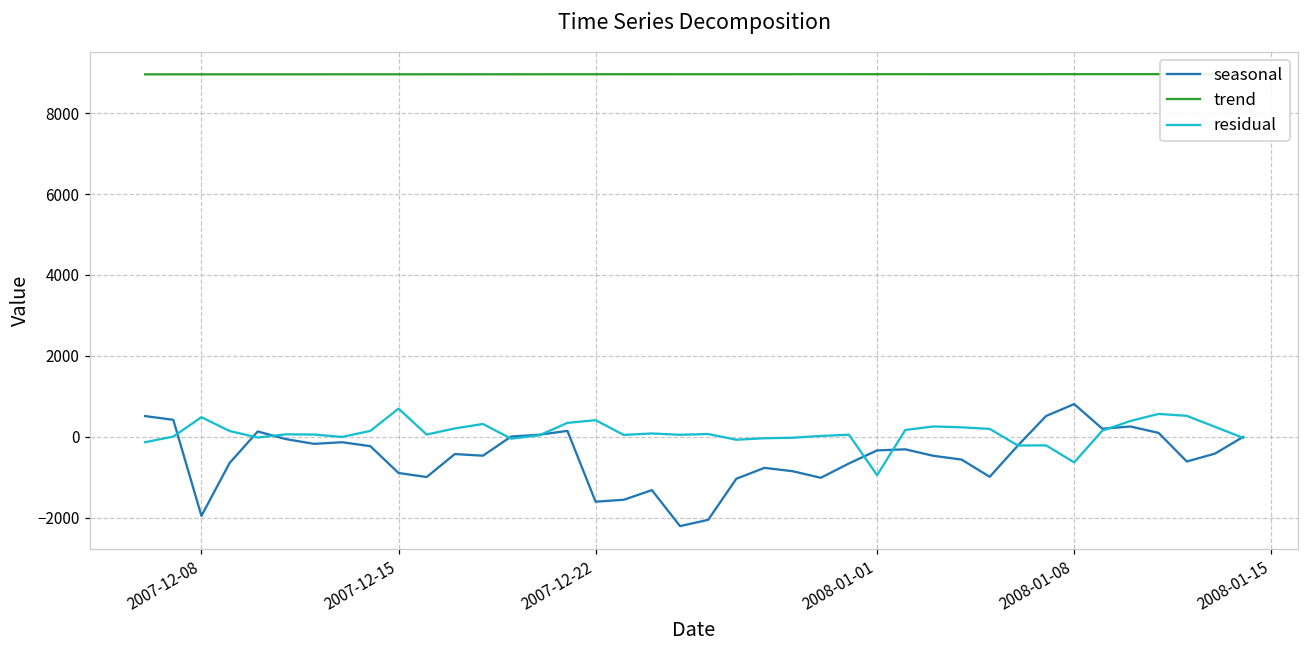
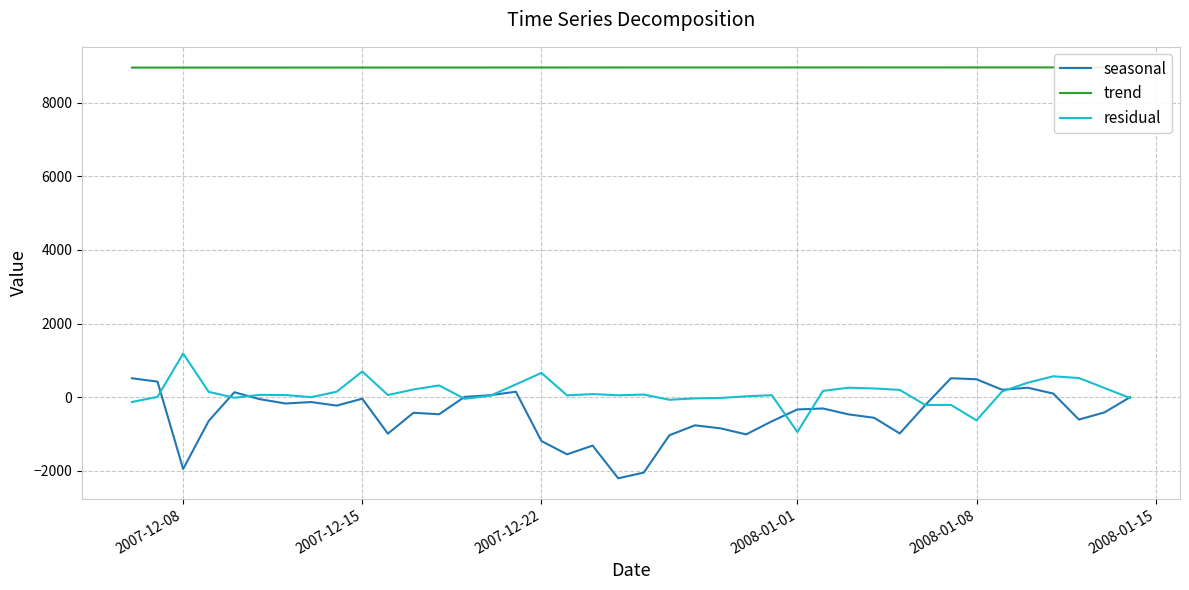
  {
    "seasonal": {
      "2007-12-08": -2000,
-     "2007-12-15": -900,
-     "2007-12-22": -1600,
+     "2007-12-15": 0,
+     "2007-12-22": -1200,
      "2008-01-01": -300,
-     "2008-01-08": 800
+     "2008-01-08": 500
    },
    "trend": {
      "2007-12-08": 9000,
      "2007-12-15": 9000,
      "2007-12-22": 9000,
      "2008-01-01": 9000,
      "2008-01-08": 9000
    },
    "residual": {
-     "2007-12-08": 500,
+     "2007-12-08": 1200,
      "2007-12-15": 700,
-     "2007-12-22": 400,
+     "2007-12-22": 700,
      "2008-01-01": -900,
      "2008-01-08": -600
    }
  }
